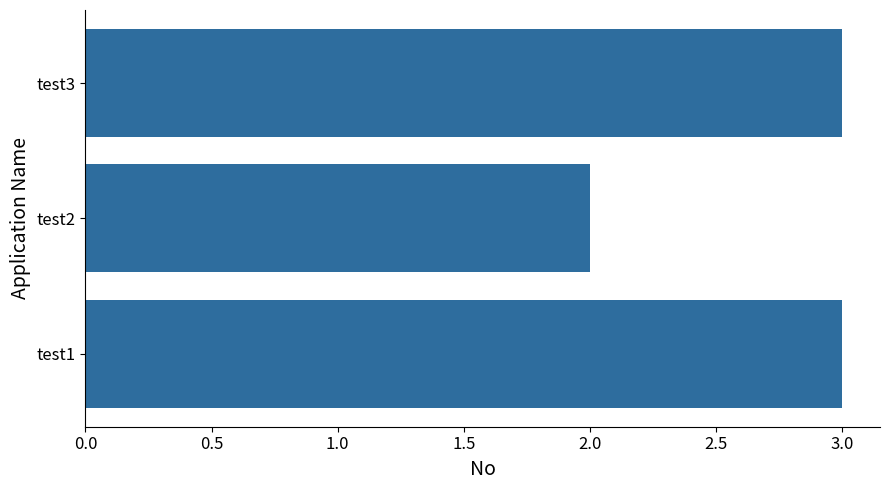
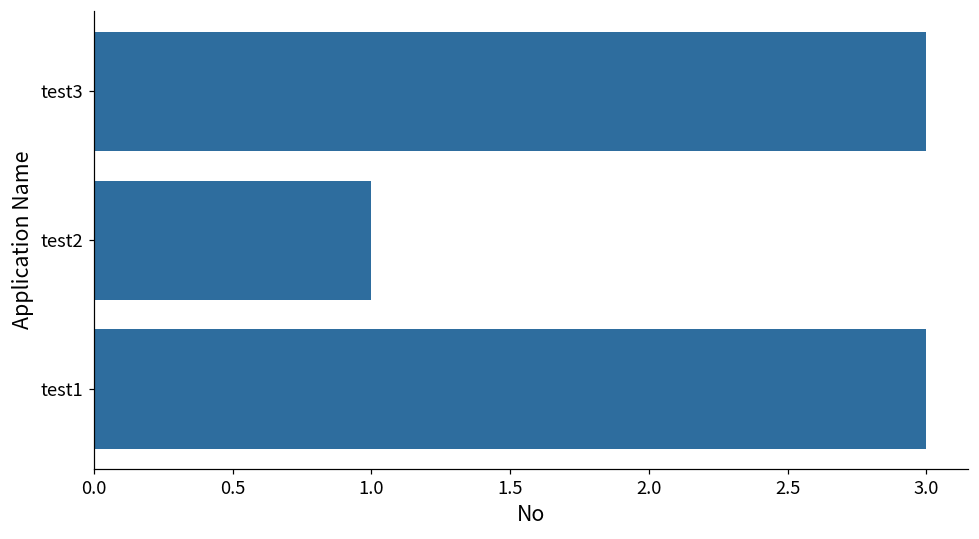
  {
    "test3": 3,
-   "test2": 2,
+   "test2": 1,
    "test1": 3
  }
